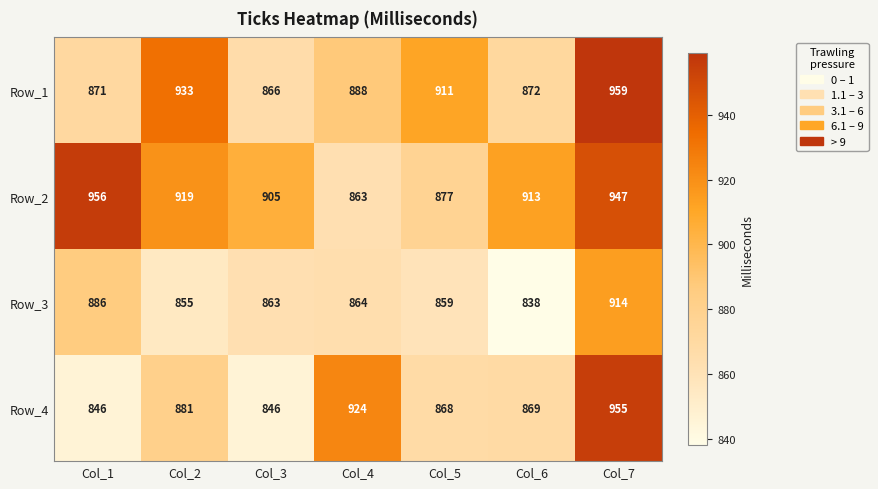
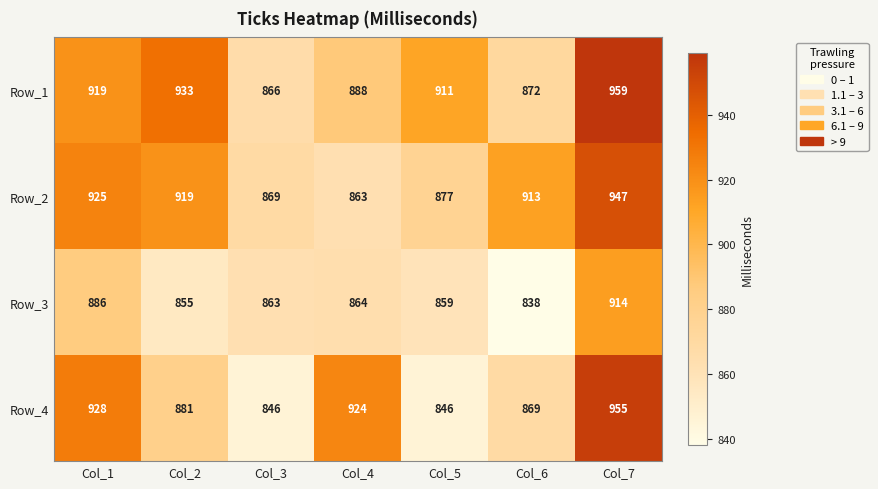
  {
    "Row_1": {
-     "Col_1": 871,
+     "Col_1": 919,
      "Col_2": 933,
      "Col_3": 866,
      "Col_4": 888,
      "Col_5": 911,
      "Col_6": 872,
      "Col_7": 959
    },
    "Row_2": {
-     "Col_1": 956,
+     "Col_1": 925,
      "Col_2": 919,
-     "Col_3": 905,
+     "Col_3": 869,
      "Col_4": 863,
      "Col_5": 877,
      "Col_6": 913,
      "Col_7": 947
    },
    "Row_3": {
      "Col_1": 886,
      "Col_2": 855,
      "Col_3": 863,
      "Col_4": 864,
      "Col_5": 859,
      "Col_6": 838,
      "Col_7": 914
    },
    "Row_4": {
-     "Col_1": 846,
+     "Col_1": 928,
      "Col_2": 881,
      "Col_3": 846,
      "Col_4": 924,
-     "Col_5": 868,
+     "Col_5": 846,
      "Col_6": 869,
      "Col_7": 955
    }
  }
